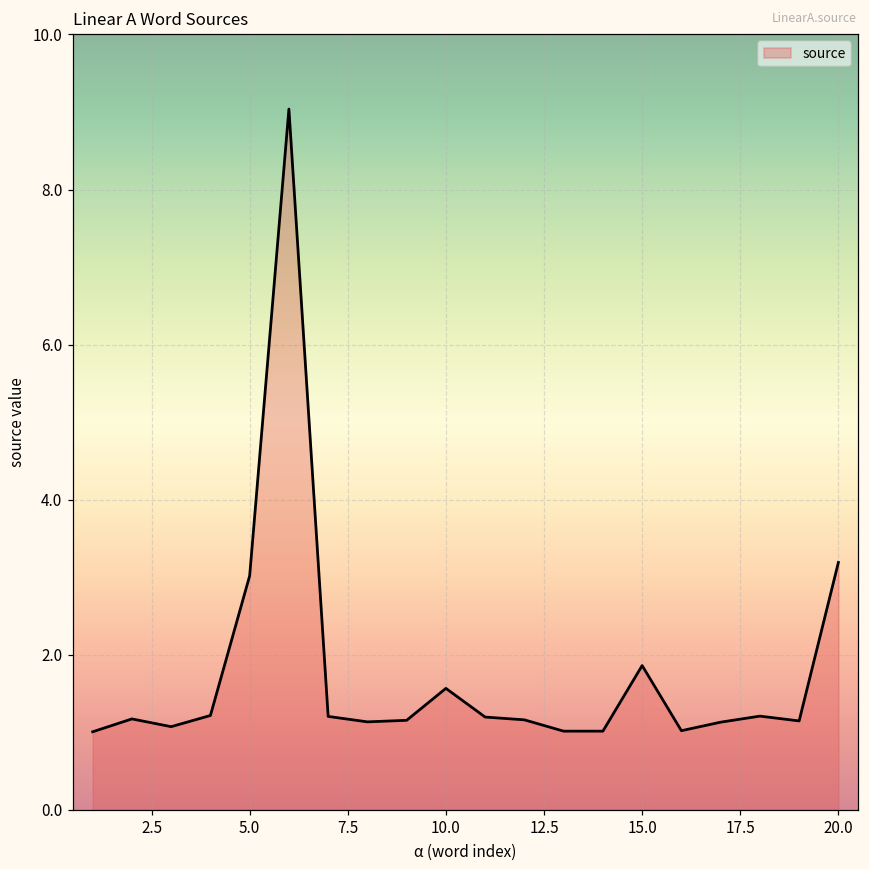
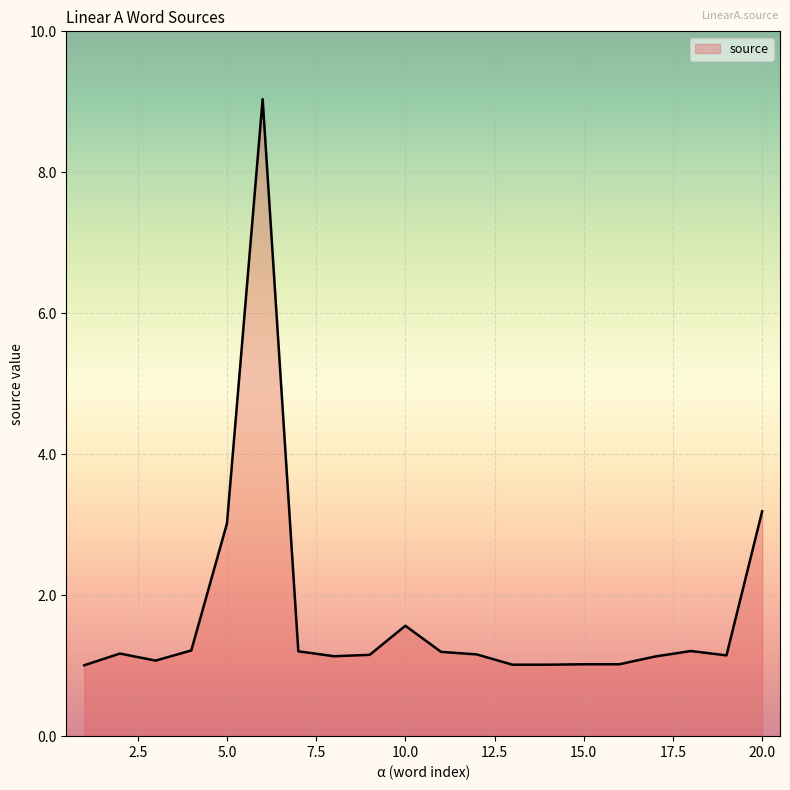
  {
    "5.0": 3.0,
    "10.0": 1.6,
-   "15.0": 1.9,
+   "15.0": 1.0,
    "20.0": 3.2
  }
